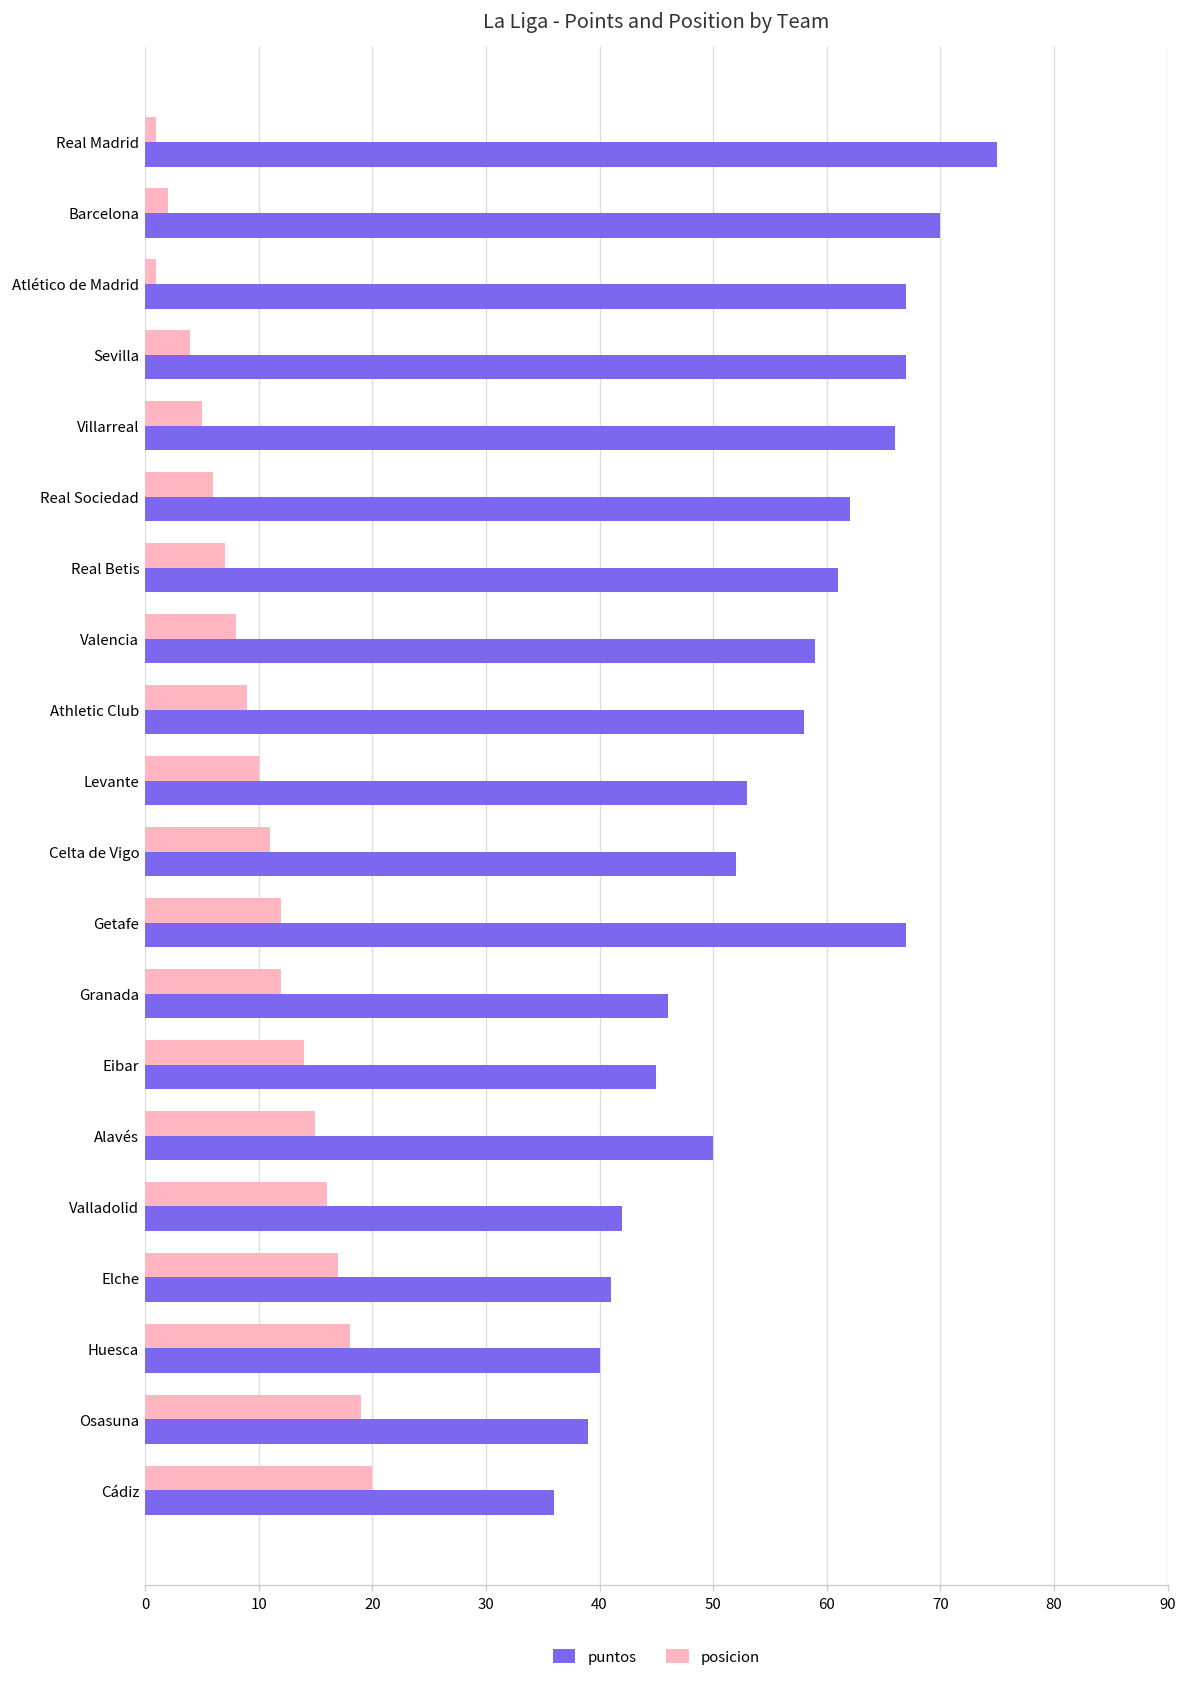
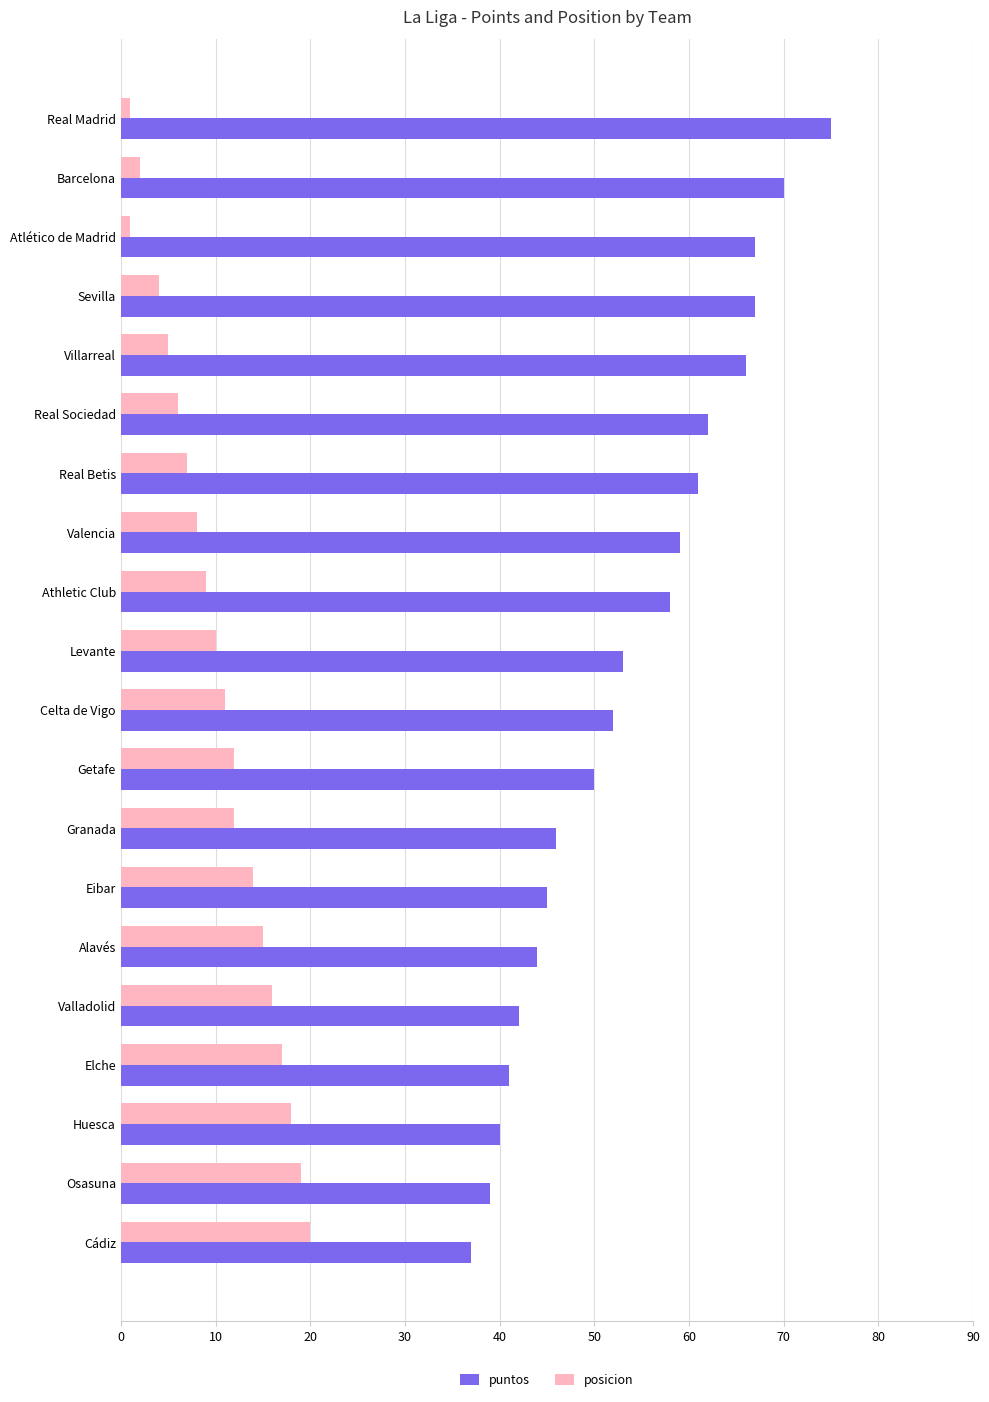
  {
    "puntos": {
      "Real Madrid": 75,
      "Barcelona": 70,
      "Atlético de Madrid": 67,
      "Sevilla": 67,
      "Villarreal": 66,
      "Real Sociedad": 62,
      "Real Betis": 61,
      "Valencia": 59,
      "Athletic Club": 58,
      "Levante": 53,
      "Celta de Vigo": 52,
-     "Getafe": 67,
+     "Getafe": 50,
      "Granada": 46,
      "Eibar": 45,
-     "Alavés": 50,
+     "Alavés": 44,
      "Valladolid": 42,
      "Elche": 41,
      "Huesca": 40,
      "Osasuna": 39,
-     "Cádiz": 36
+     "Cádiz": 37
    },
    "posicion": {
      "Real Madrid": 1,
      "Barcelona": 2,
      "Atlético de Madrid": 1,
      "Sevilla": 4,
      "Villarreal": 5,
      "Real Sociedad": 6,
      "Real Betis": 7,
      "Valencia": 8,
      "Athletic Club": 9,
      "Levante": 10,
      "Celta de Vigo": 11,
      "Getafe": 12,
      "Granada": 12,
      "Eibar": 14,
      "Alavés": 15,
      "Valladolid": 16,
      "Elche": 17,
      "Huesca": 18,
      "Osasuna": 19,
      "Cádiz": 20
    }
  }
